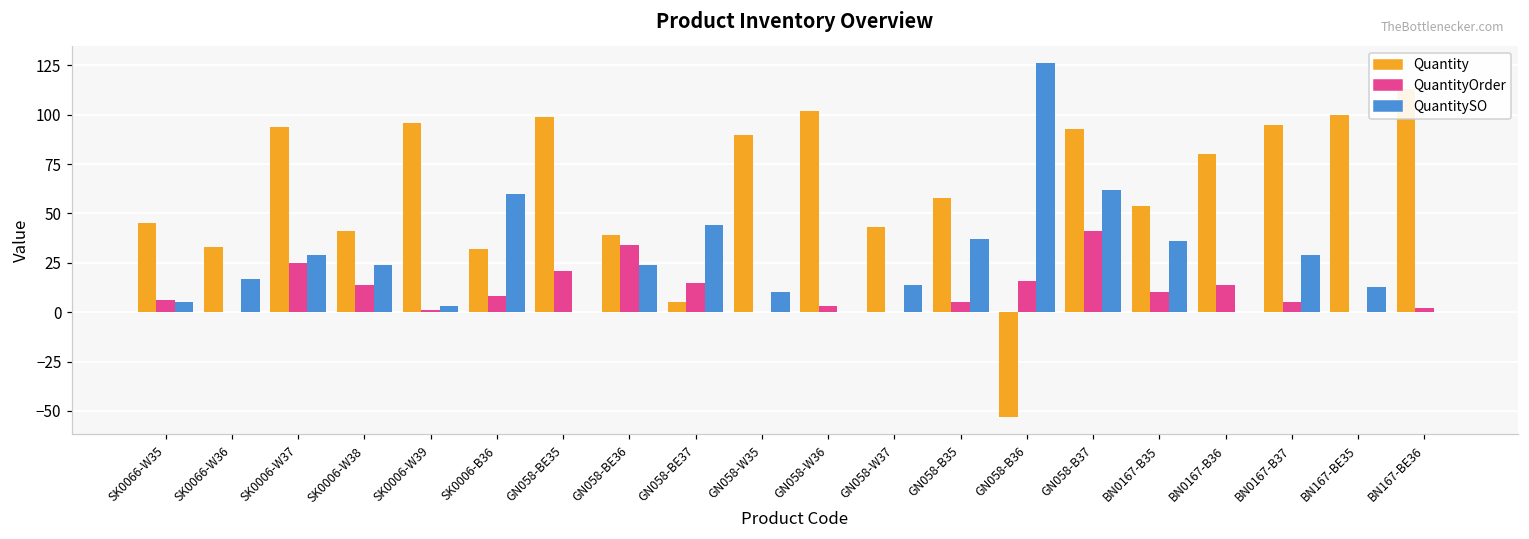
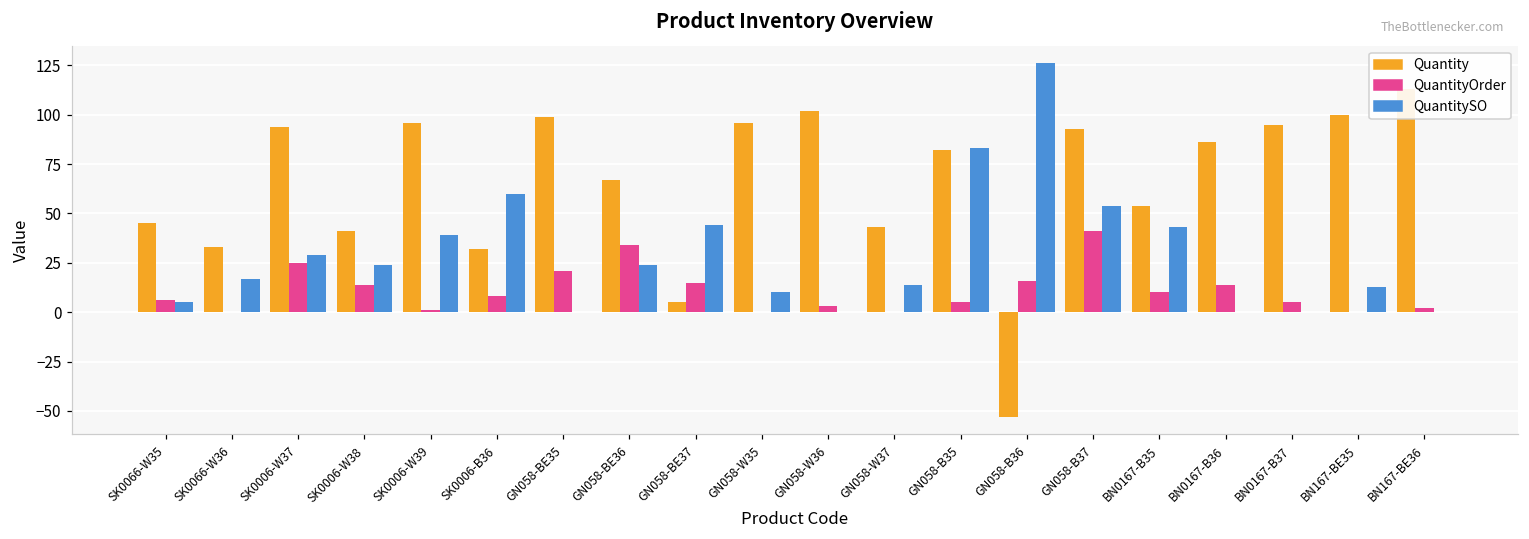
  {
    "Quantity": {
      "SK0066-W35": 45,
      "SK0066-W36": 33,
      "SK0006-W37": 94,
      "SK0006-W38": 41,
      "SK0006-W39": 96,
      "SK0006-B36": 32,
      "GN058-BE35": 99,
-     "GN058-BE36": 39,
+     "GN058-BE36": 67,
      "GN058-BE37": 5,
-     "GN058-W35": 90,
+     "GN058-W35": 96,
      "GN058-W36": 102,
      "GN058-W37": 43,
-     "GN058-B35": 58,
+     "GN058-B35": 82,
      "GN058-B36": -53,
      "GN058-B37": 93,
      "BN0167-B35": 54,
-     "BN0167-B36": 80,
+     "BN0167-B36": 86,
      "BN0167-B37": 95,
      "BN167-BE35": 100
    },
    "QuantityOrder": {
      "SK0066-W35": 6,
      "SK0066-W36": 0,
      "SK0006-W37": 25,
      "SK0006-W38": 14,
      "SK0006-B36": 8,
      "GN058-BE35": 21,
      "GN058-BE36": 34,
      "GN058-BE37": 15,
      "GN058-W35": 0,
      "GN058-W36": 3,
      "GN058-W37": 0,
      "GN058-B35": 5,
      "GN058-B36": 16,
      "GN058-B37": 41,
      "BN0167-B35": 10,
      "BN0167-B36": 14,
      "BN0167-B37": 5,
      "BN167-BE35": 0,
      "BN167-BE36": 2
    },
    "QuantitySO": {
      "SK0066-W35": 5,
      "SK0066-W36": 17,
      "SK0006-W37": 29,
      "SK0006-W38": 24,
-     "SK0006-W39": 3,
+     "SK0006-W39": 39,
      "SK0006-B36": 60,
      "GN058-BE35": 0,
      "GN058-BE36": 24,
      "GN058-BE37": 44,
      "GN058-W35": 10,
      "GN058-W36": 0,
      "GN058-W37": 14,
-     "GN058-B35": 37,
+     "GN058-B35": 83,
      "GN058-B36": 126,
-     "GN058-B37": 62,
-     "BN0167-B35": 36,
+     "GN058-B37": 54,
+     "BN0167-B35": 43,
      "BN0167-B36": 0,
-     "BN0167-B37": 29,
+     "BN0167-B37": 0,
      "BN167-BE35": 13,
      "BN167-BE36": 0
    }
  }
